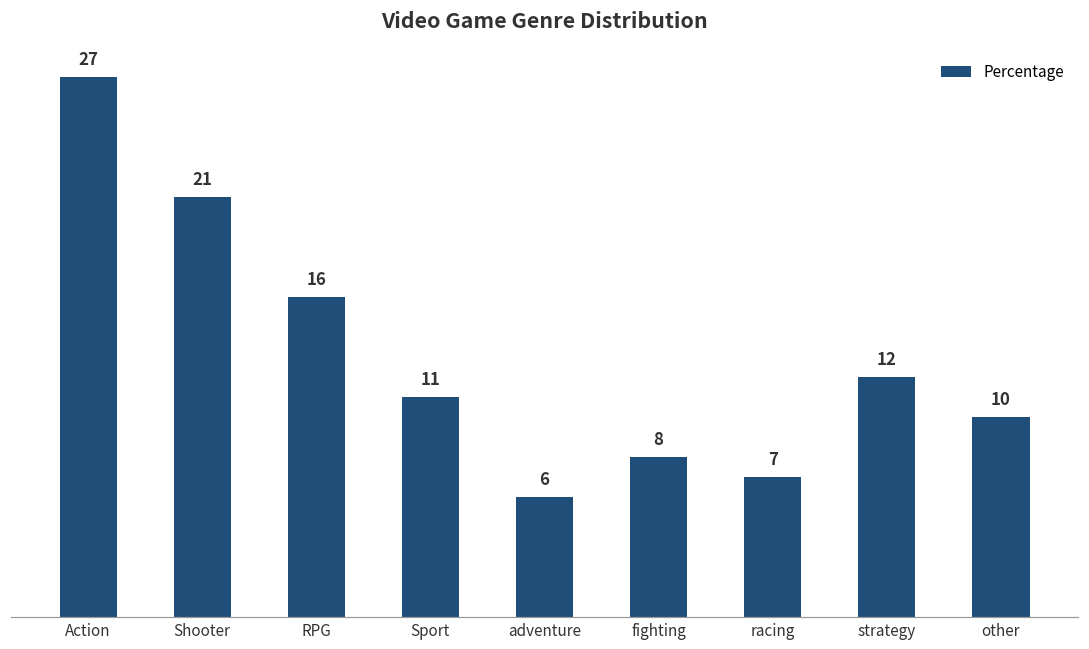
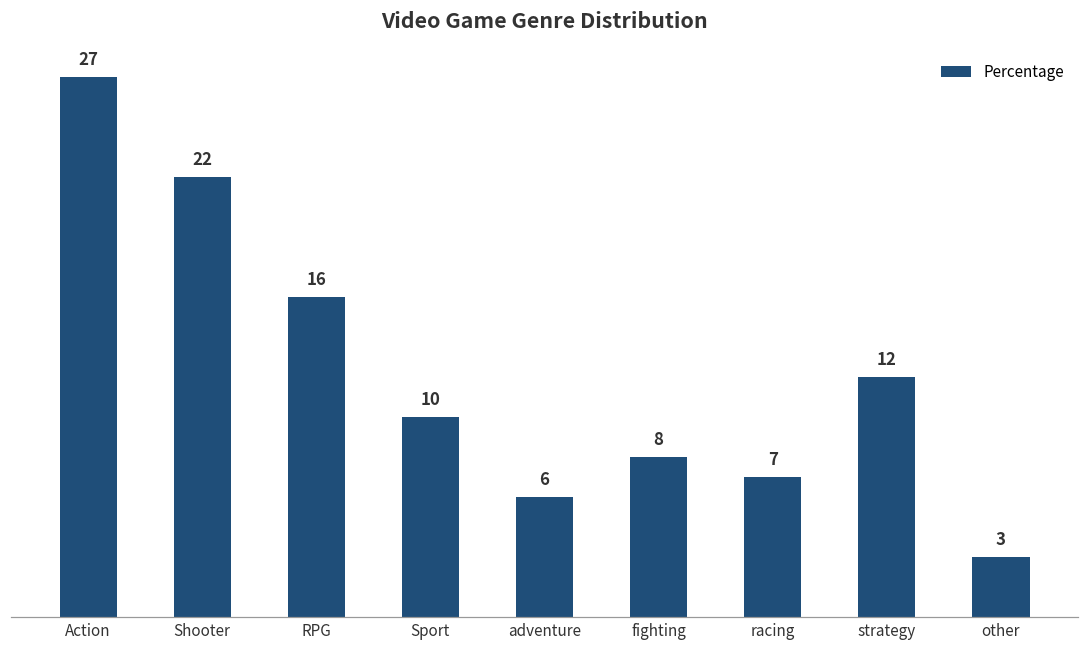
  {
    "Action": 27,
-   "Shooter": 21,
+   "Shooter": 22,
    "RPG": 16,
-   "Sport": 11,
+   "Sport": 10,
    "adventure": 6,
    "fighting": 8,
    "racing": 7,
    "strategy": 12,
-   "other": 10
+   "other": 3
  }
